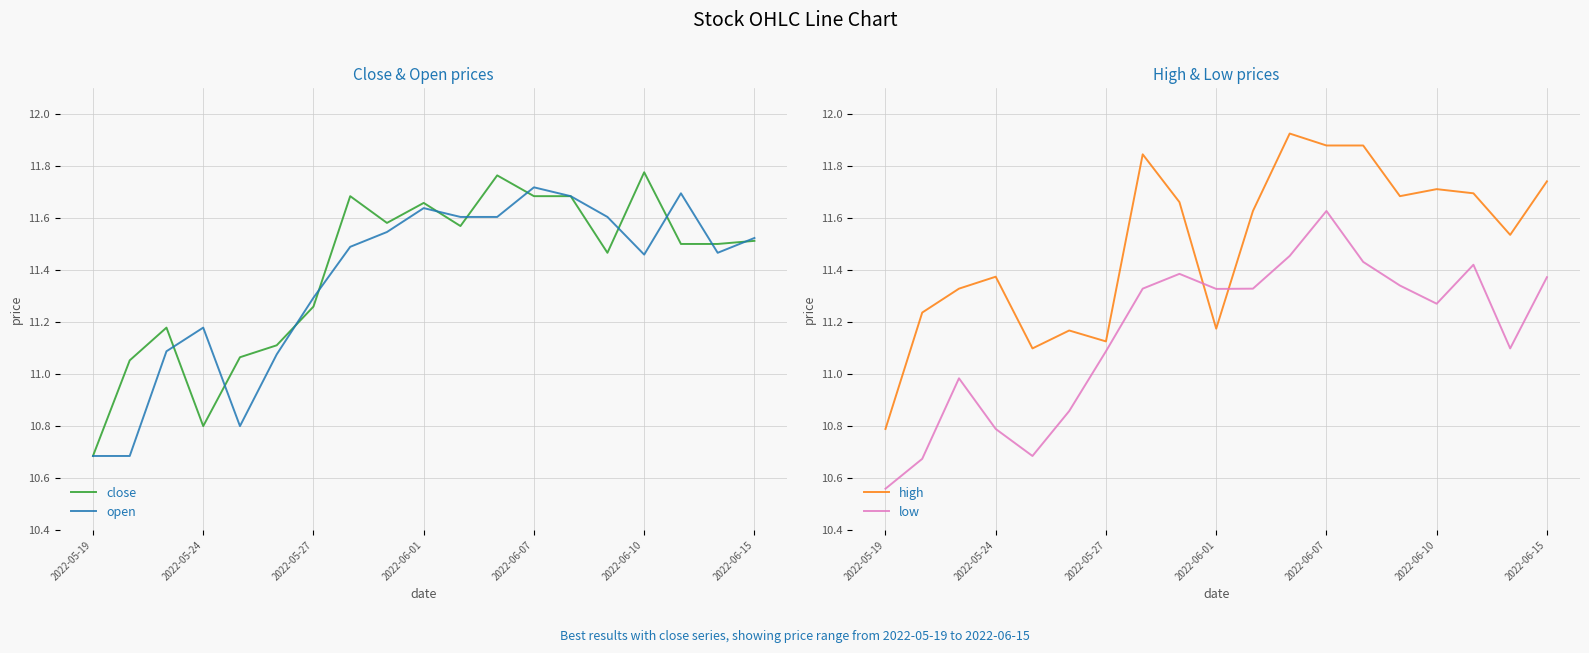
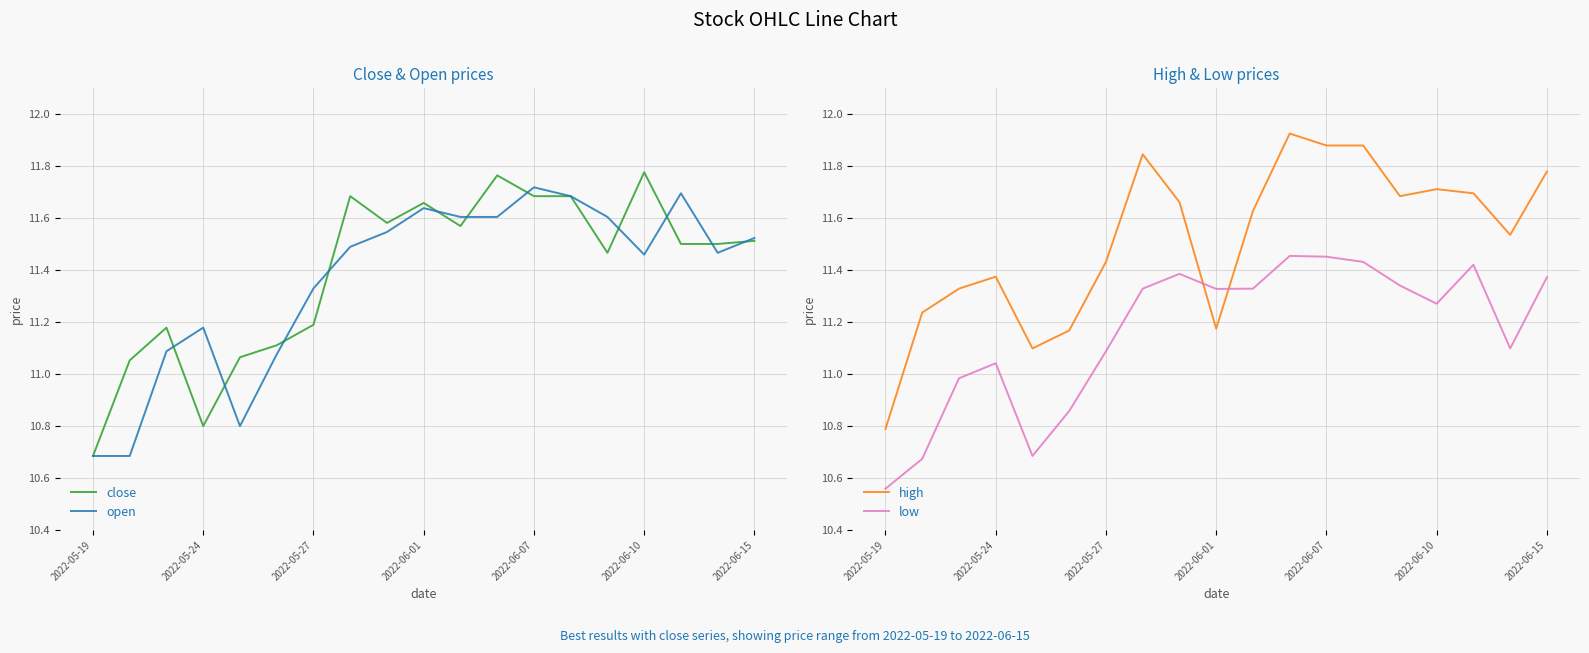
  {
    "Close & Open prices": {
      "close": {
        "2022-05-24": 10.80,
-       "2022-05-27": 11.26,
+       "2022-05-27": 11.19,
        "2022-06-01": 11.66,
        "2022-06-07": 11.69,
        "2022-06-10": 11.78,
        "2022-06-15": 11.51
      },
      "open": {
        "2022-05-24": 11.18,
-       "2022-05-27": 11.29,
+       "2022-05-27": 11.33,
        "2022-06-01": 11.64,
        "2022-06-07": 11.72,
        "2022-06-10": 11.46,
        "2022-06-15": 11.52
      }
    },
    "High & Low prices": {
      "high": {
        "2022-05-19": 10.79,
        "2022-05-24": 11.38,
-       "2022-05-27": 11.13,
+       "2022-05-27": 11.43,
        "2022-06-01": 11.18,
        "2022-06-07": 11.88,
        "2022-06-10": 11.71,
-       "2022-06-15": 11.74
+       "2022-06-15": 11.78
      },
      "low": {
        "2022-05-19": 10.56,
-       "2022-05-24": 10.79,
+       "2022-05-24": 11.04,
        "2022-05-27": 11.09,
        "2022-06-01": 11.33,
-       "2022-06-07": 11.63,
+       "2022-06-07": 11.45,
        "2022-06-10": 11.27,
        "2022-06-15": 11.37
      }
    }
  }
